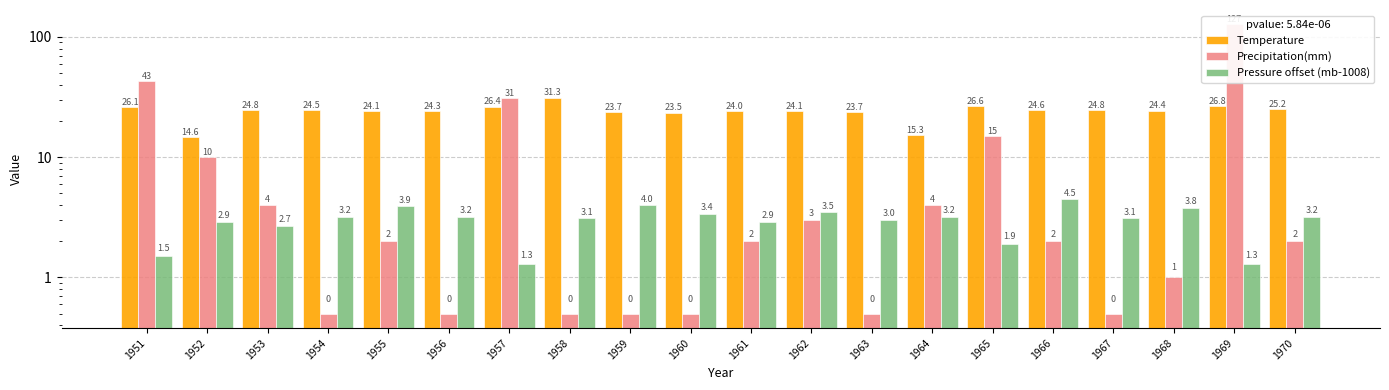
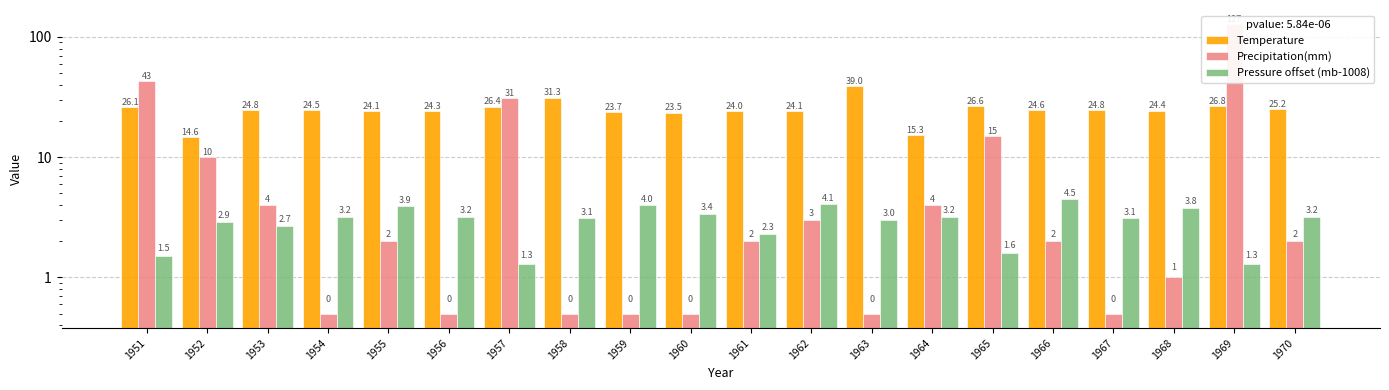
  {
    "Temperature": {
      "1951": 26.1,
      "1952": 14.6,
      "1953": 24.8,
      "1954": 24.5,
      "1955": 24.1,
      "1956": 24.3,
      "1957": 26.4,
      "1958": 31.3,
      "1959": 23.7,
      "1960": 23.5,
      "1961": 24.0,
      "1962": 24.1,
-     "1963": 23.7,
+     "1963": 39.0,
      "1964": 15.3,
      "1965": 26.6,
      "1966": 24.6,
      "1967": 24.8,
      "1968": 24.4,
      "1969": 26.8,
      "1970": 25.2
    },
    "Precipitation(mm)": {
      "1951": 43,
      "1952": 10,
      "1953": 4,
      "1954": 0,
      "1955": 2,
      "1956": 0,
      "1957": 31,
      "1958": 0,
      "1959": 0,
      "1960": 0,
      "1961": 2,
      "1962": 3,
      "1963": 0,
      "1964": 4,
      "1965": 15,
      "1966": 2,
      "1967": 0,
      "1968": 1,
      "1970": 2
    },
    "Pressure offset (mb-1008)": {
      "1951": 1.5,
      "1952": 2.9,
      "1953": 2.7,
      "1954": 3.2,
      "1955": 3.9,
      "1956": 3.2,
      "1957": 1.3,
      "1958": 3.1,
      "1959": 4.0,
      "1960": 3.4,
-     "1961": 2.9,
-     "1962": 3.5,
+     "1961": 2.3,
+     "1962": 4.1,
      "1963": 3.0,
      "1964": 3.2,
-     "1965": 1.9,
+     "1965": 1.6,
      "1966": 4.5,
      "1967": 3.1,
      "1968": 3.8,
      "1969": 1.3,
      "1970": 3.2
    }
  }
